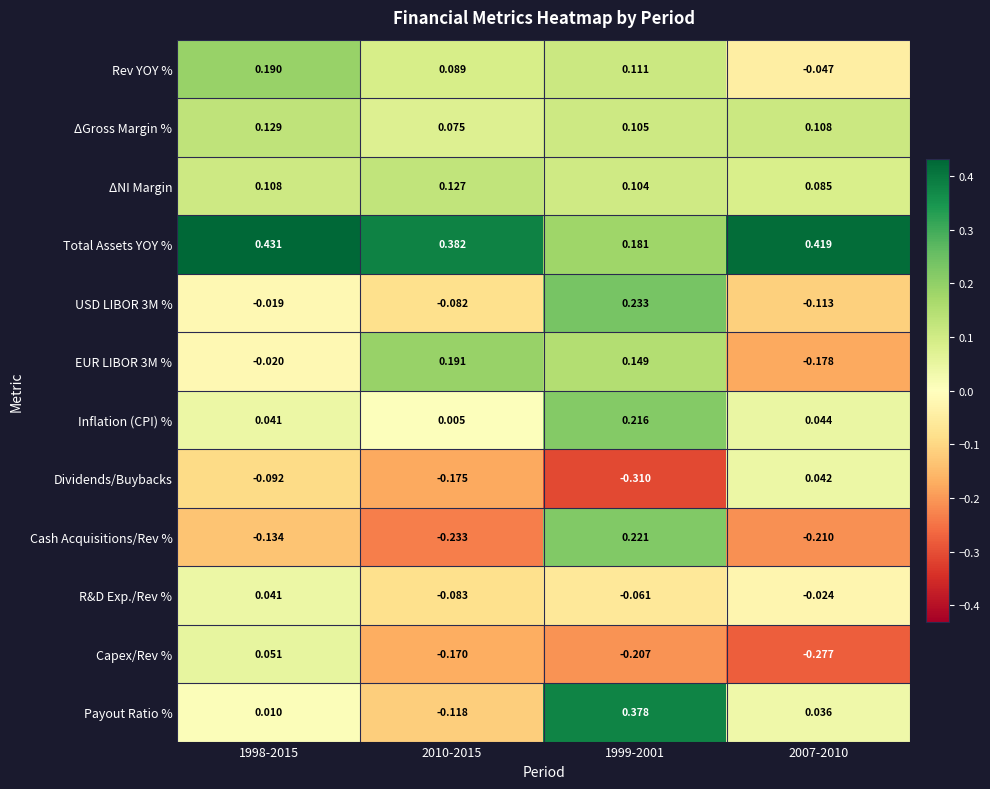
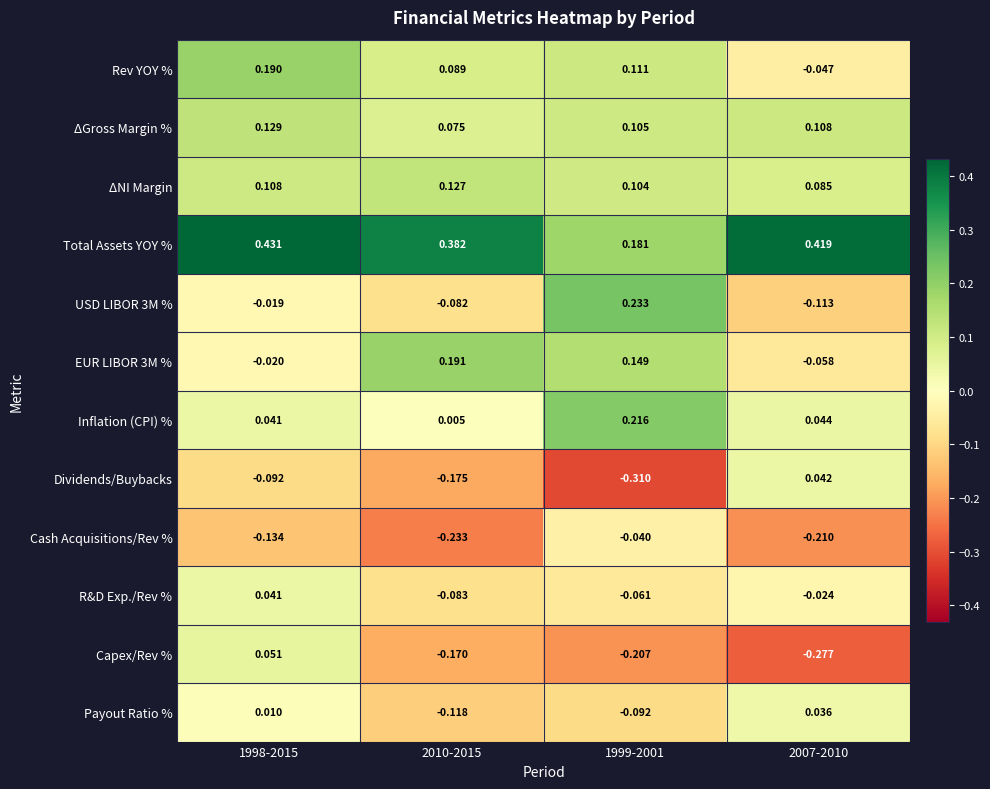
  {
    "Rev YOY %": {
      "1998-2015": 0.190,
      "2010-2015": 0.089,
      "1999-2001": 0.111,
      "2007-2010": -0.047
    },
    "ΔGross Margin %": {
      "1998-2015": 0.129,
      "2010-2015": 0.075,
      "1999-2001": 0.105,
      "2007-2010": 0.108
    },
    "ΔNI Margin": {
      "1998-2015": 0.108,
      "2010-2015": 0.127,
      "1999-2001": 0.104,
      "2007-2010": 0.085
    },
    "Total Assets YOY %": {
      "1998-2015": 0.431,
      "2010-2015": 0.382,
      "1999-2001": 0.181,
      "2007-2010": 0.419
    },
    "USD LIBOR 3M %": {
      "1998-2015": -0.019,
      "2010-2015": -0.082,
      "1999-2001": 0.233,
      "2007-2010": -0.113
    },
    "EUR LIBOR 3M %": {
      "1998-2015": -0.020,
      "2010-2015": 0.191,
      "1999-2001": 0.149,
-     "2007-2010": -0.178
+     "2007-2010": -0.058
    },
    "Inflation (CPI) %": {
      "1998-2015": 0.041,
      "2010-2015": 0.005,
      "1999-2001": 0.216,
      "2007-2010": 0.044
    },
    "Dividends/Buybacks": {
      "1998-2015": -0.092,
      "2010-2015": -0.175,
      "1999-2001": -0.310,
      "2007-2010": 0.042
    },
    "Cash Acquisitions/Rev %": {
      "1998-2015": -0.134,
      "2010-2015": -0.233,
-     "1999-2001": 0.221,
+     "1999-2001": -0.040,
      "2007-2010": -0.210
    },
    "R&D Exp./Rev %": {
      "1998-2015": 0.041,
      "2010-2015": -0.083,
      "1999-2001": -0.061,
      "2007-2010": -0.024
    },
    "Capex/Rev %": {
      "1998-2015": 0.051,
      "2010-2015": -0.170,
      "1999-2001": -0.207,
      "2007-2010": -0.277
    },
    "Payout Ratio %": {
      "1998-2015": 0.010,
      "2010-2015": -0.118,
-     "1999-2001": 0.378,
+     "1999-2001": -0.092,
      "2007-2010": 0.036
    }
  }
